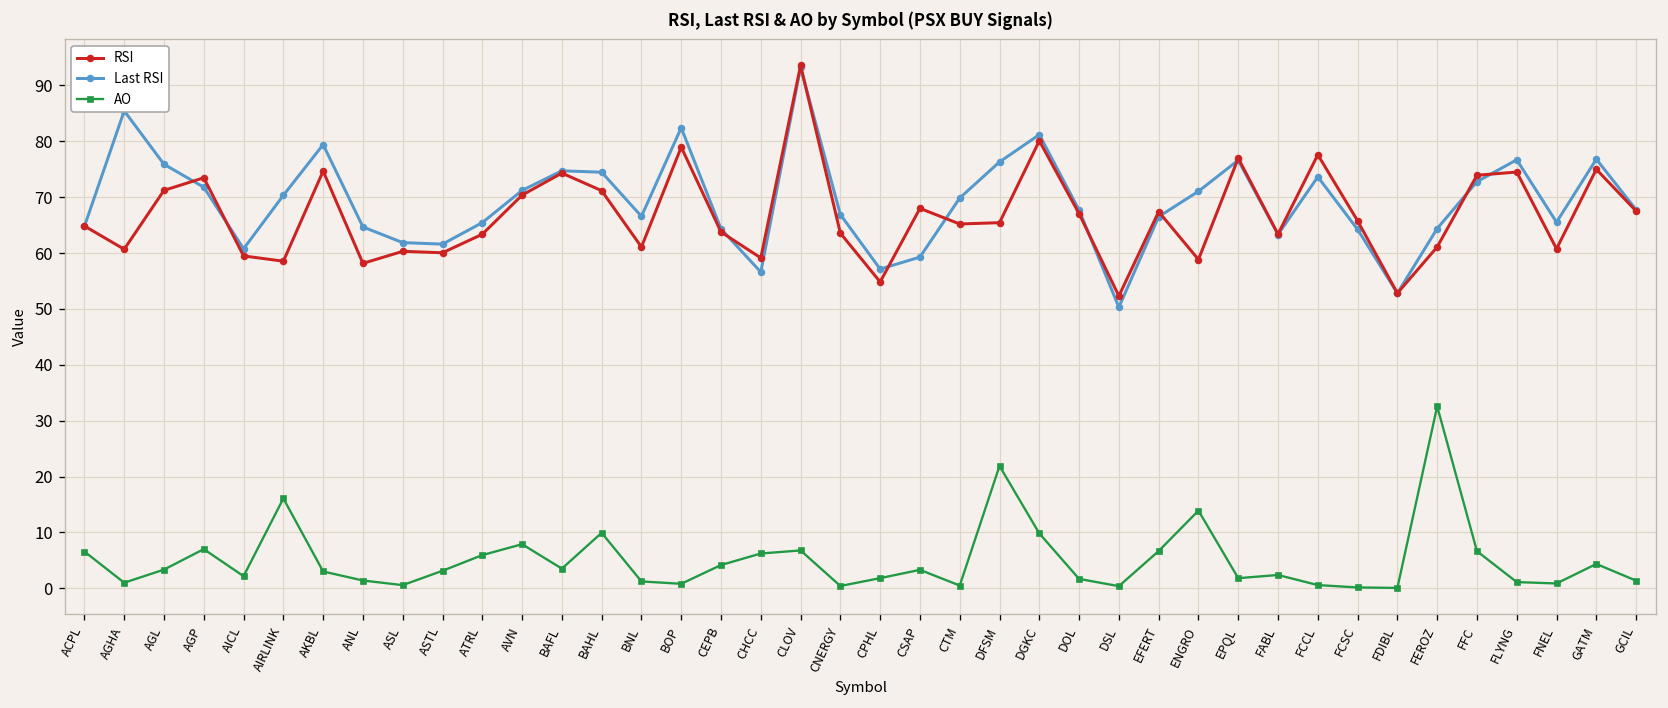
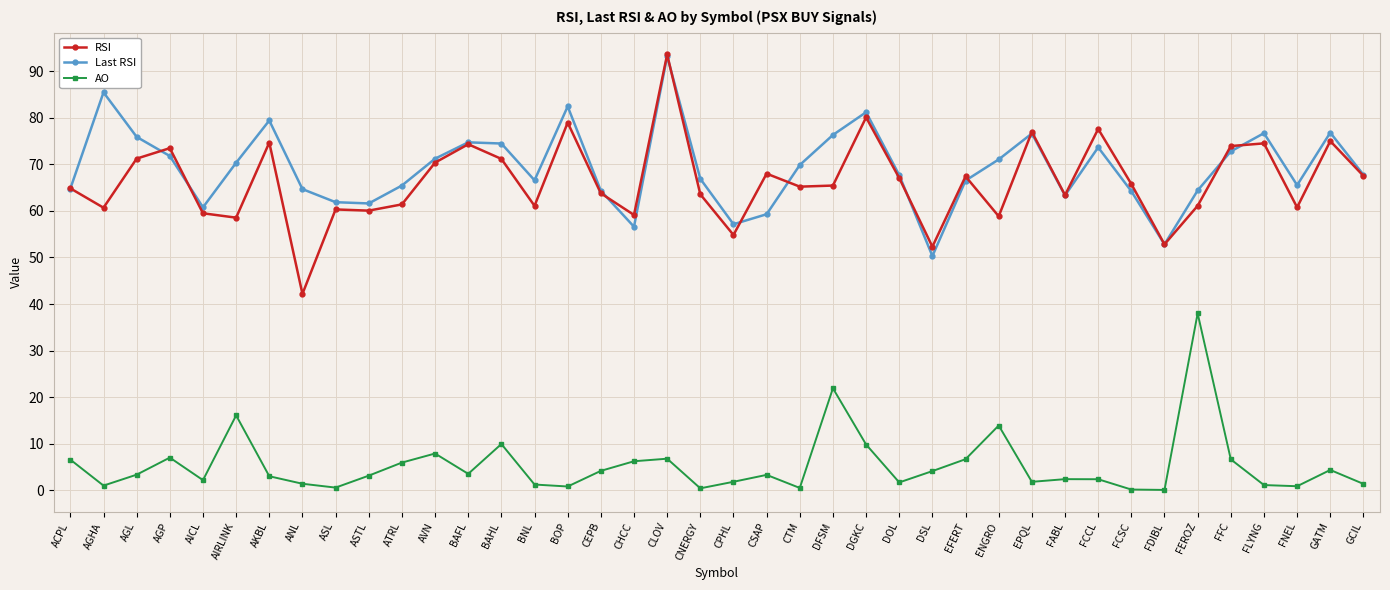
  {
    "RSI": {
      "AGHA": 61,
      "AGL": 71,
      "AGP": 73,
      "AICL": 59,
      "AIRLINK": 59,
      "AKBL": 75,
-     "ANL": 58,
+     "ANL": 42,
      "ASL": 60,
      "ASTL": 60,
-     "ATRL": 63,
+     "ATRL": 61,
      "AVN": 70,
      "BAHL": 71,
      "BNL": 61,
      "BOP": 79,
      "CHCC": 59,
      "CNERGY": 64,
      "CPHL": 55,
      "CSAP": 68,
      "CTM": 65,
      "DFSM": 65,
      "DGKC": 80,
      "DOL": 67,
      "DSL": 52,
      "EFERT": 67,
      "ENGRO": 59,
      "FCCL": 78,
      "FCSC": 66,
      "FEROZ": 61,
      "FFC": 74,
      "FLYNG": 75,
      "FNEL": 61,
      "GATM": 75
    },
    "Last RSI": {
      "AGHA": 85,
      "AGL": 76,
      "AGP": 72,
      "AICL": 61,
      "AIRLINK": 70,
      "AKBL": 79,
      "ANL": 65,
      "ASL": 62,
      "ASTL": 62,
      "ATRL": 65,
      "AVN": 71,
      "BAHL": 74,
      "BNL": 67,
      "BOP": 82,
      "CHCC": 57,
      "CNERGY": 67,
      "CPHL": 57,
      "CSAP": 59,
      "CTM": 70,
      "DFSM": 76,
      "DGKC": 81,
      "DOL": 68,
      "DSL": 50,
      "EFERT": 67,
      "ENGRO": 71,
      "FCCL": 74,
      "FCSC": 64,
      "FEROZ": 64,
      "FFC": 73,
      "FLYNG": 77,
      "FNEL": 66,
      "GATM": 77
    },
    "AO": {
      "ACPL": 7,
      "AGHA": 1,
      "AGL": 3,
      "AGP": 7,
      "AICL": 2,
      "AIRLINK": 16,
      "AKBL": 3,
      "ANL": 1,
      "ASL": 1,
      "ASTL": 3,
      "ATRL": 6,
      "AVN": 8,
      "BAFL": 4,
      "BAHL": 10,
      "BNL": 1,
      "BOP": 1,
      "CEPB": 4,
      "CHCC": 6,
      "CLOV": 7,
      "CNERGY": 0,
      "CPHL": 2,
      "CSAP": 3,
      "CTM": 1,
      "DFSM": 22,
      "DGKC": 10,
      "DOL": 2,
-     "DSL": 0,
+     "DSL": 4,
      "EFERT": 7,
      "ENGRO": 14,
      "EPQL": 2,
      "FABL": 2,
-     "FCCL": 1,
+     "FCCL": 2,
      "FCSC": 0,
      "FDIBL": 0,
-     "FEROZ": 33,
+     "FEROZ": 38,
      "FFC": 7,
      "FLYNG": 1,
      "FNEL": 1,
      "GATM": 4,
      "GCIL": 1
    }
  }
